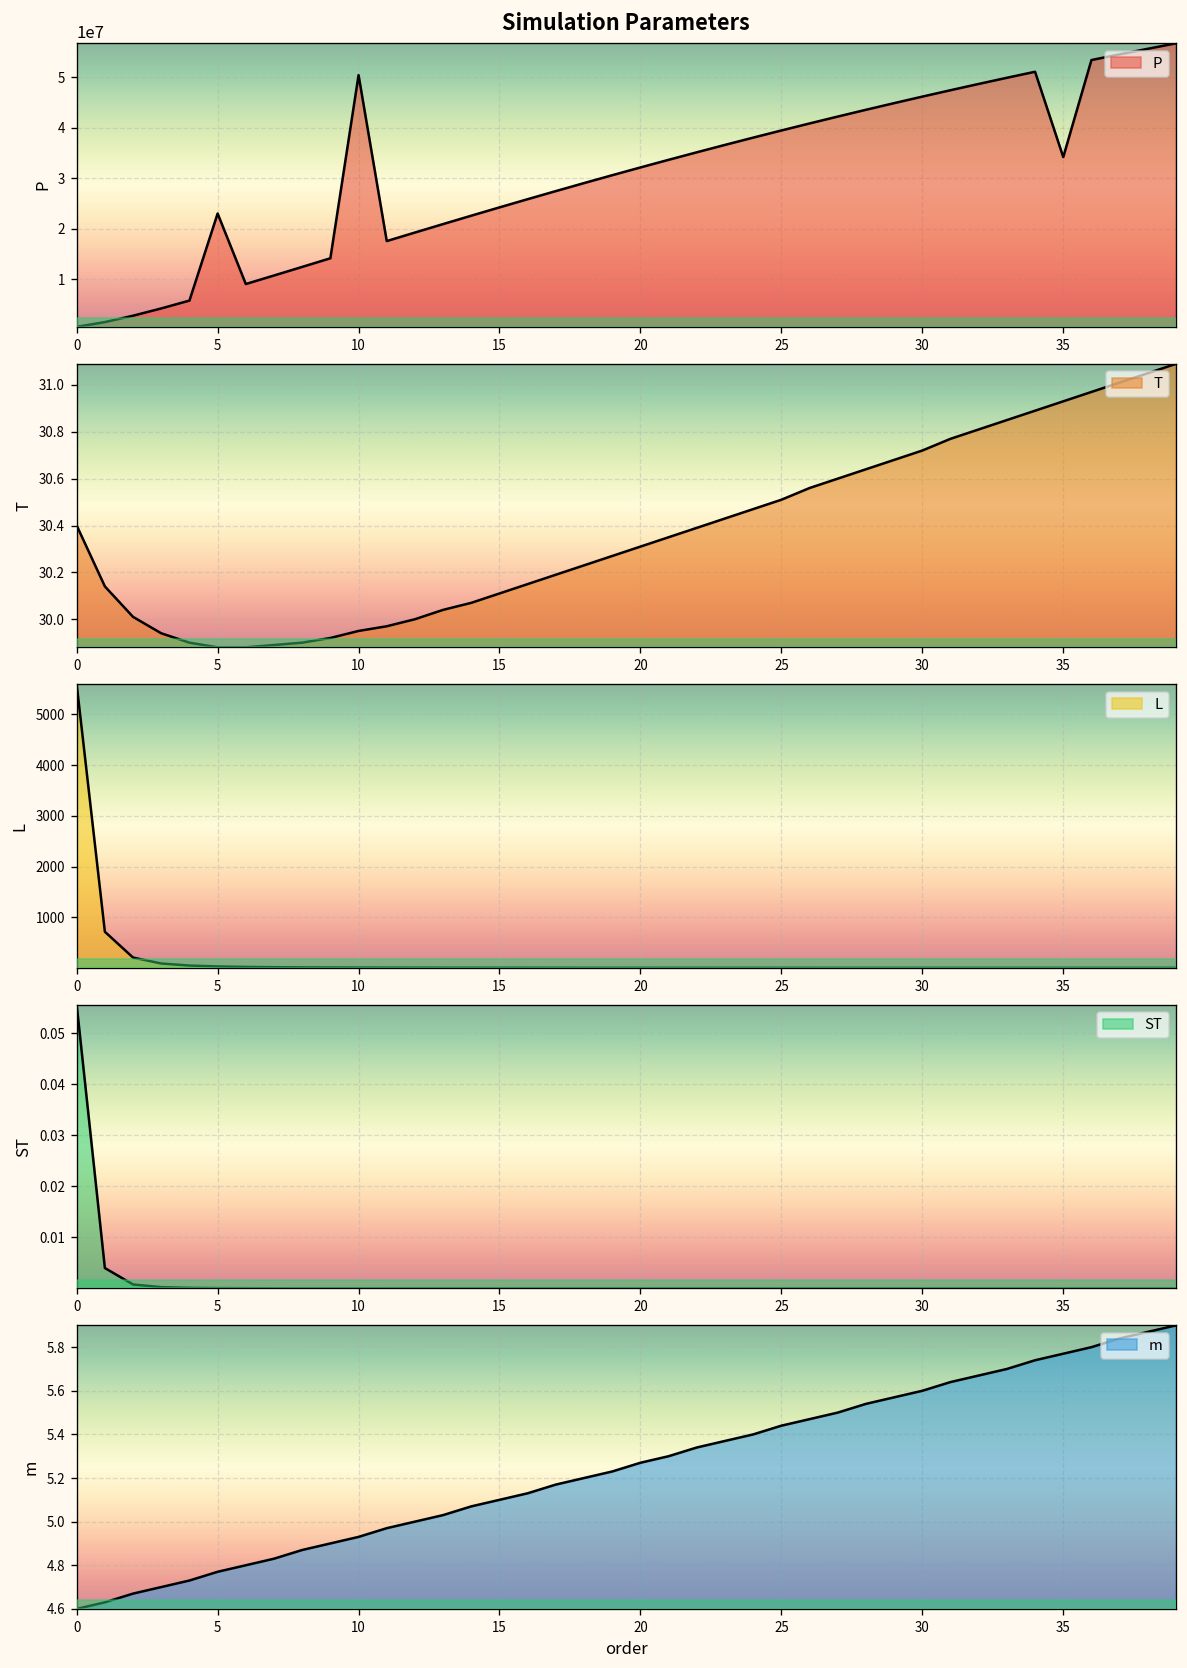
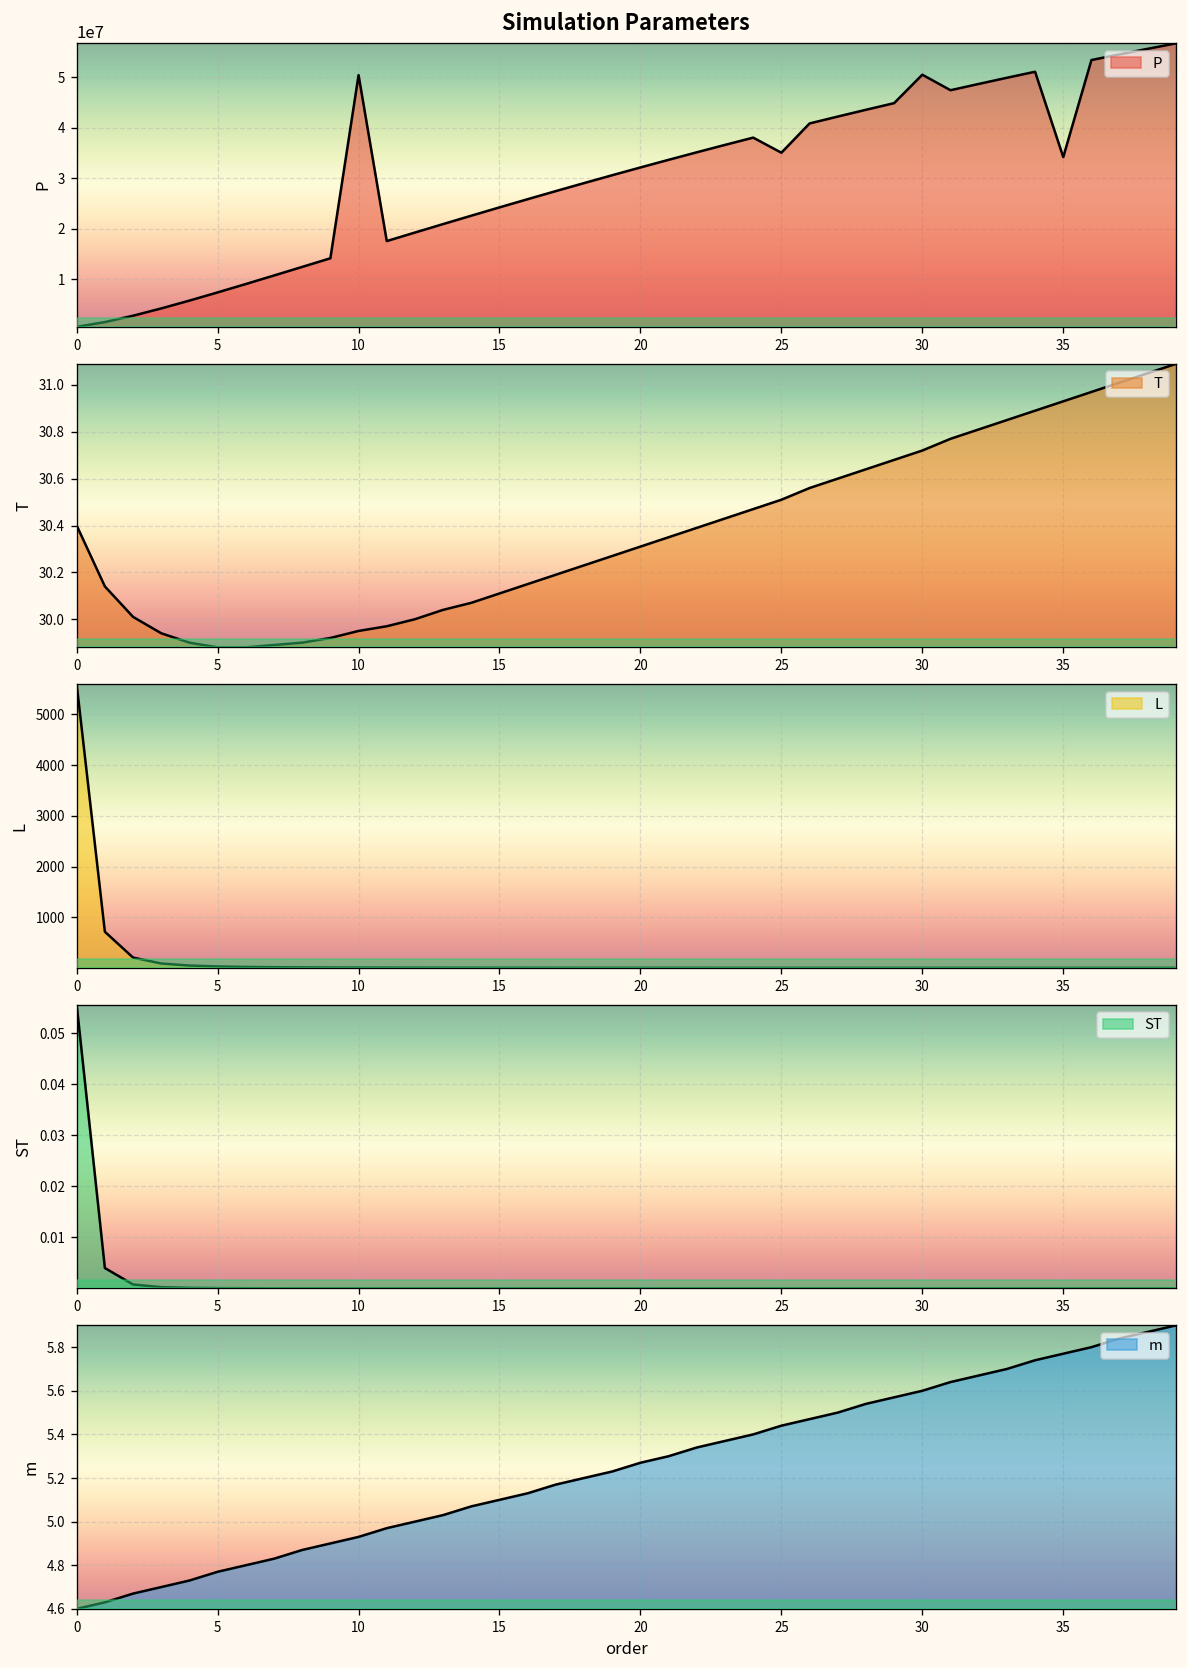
  {
    "Simulation Parameters": {
-     "5": 23000000,
+     "5": 7000000,
      "10": 50000000,
      "15": 24000000,
      "20": 32000000,
-     "25": 39000000,
-     "30": 46000000,
+     "25": 35000000,
+     "30": 50000000,
      "35": 34000000
    }
  }
